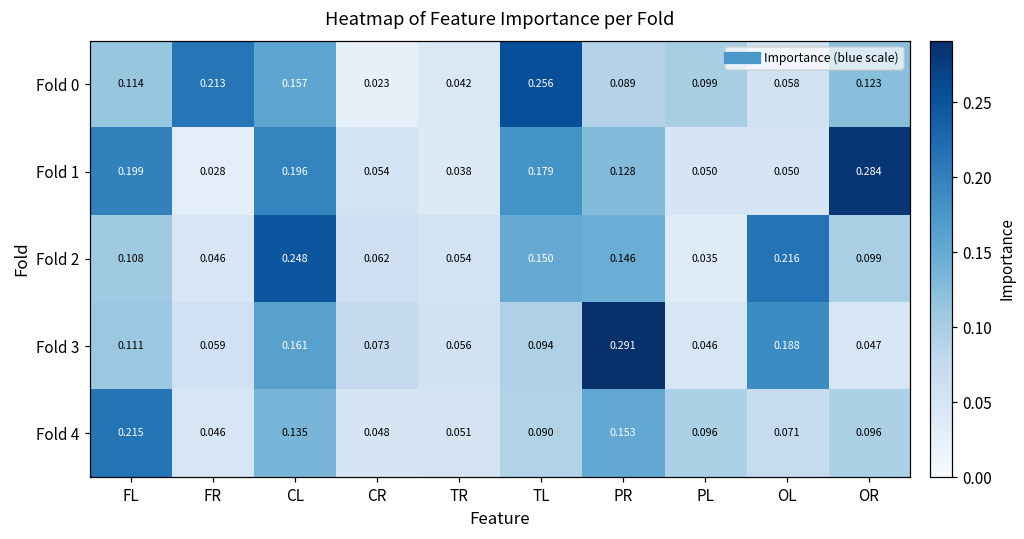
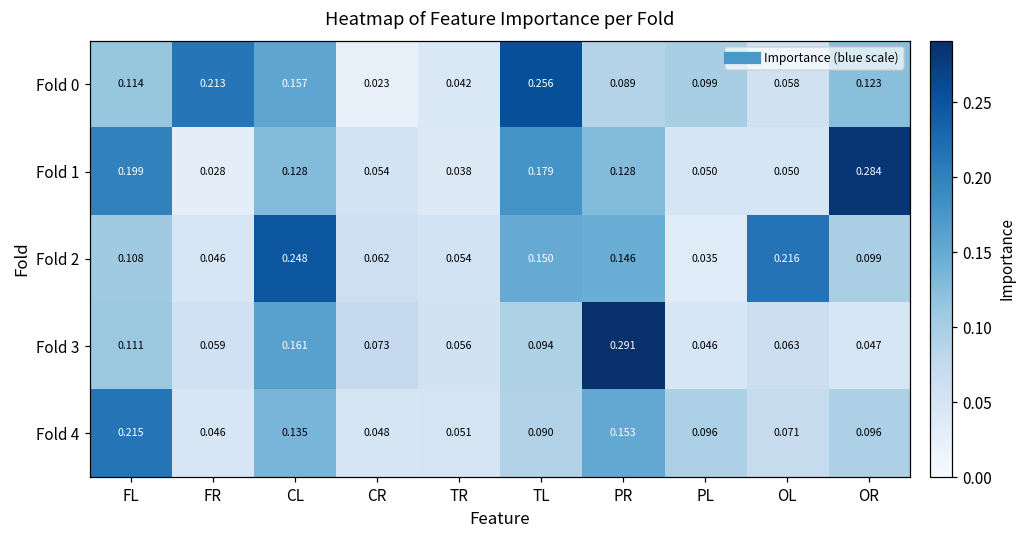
  {
    "Fold 0": {
      "FL": 0.114,
      "FR": 0.213,
      "CL": 0.157,
      "CR": 0.023,
      "TR": 0.042,
      "TL": 0.256,
      "PR": 0.089,
      "PL": 0.099,
      "OL": 0.058,
      "OR": 0.123
    },
    "Fold 1": {
      "FL": 0.199,
      "FR": 0.028,
-     "CL": 0.196,
+     "CL": 0.128,
      "CR": 0.054,
      "TR": 0.038,
      "TL": 0.179,
      "PR": 0.128,
      "PL": 0.050,
      "OL": 0.050,
      "OR": 0.284
    },
    "Fold 2": {
      "FL": 0.108,
      "FR": 0.046,
      "CL": 0.248,
      "CR": 0.062,
      "TR": 0.054,
      "TL": 0.150,
      "PR": 0.146,
      "PL": 0.035,
      "OL": 0.216,
      "OR": 0.099
    },
    "Fold 3": {
      "FL": 0.111,
      "FR": 0.059,
      "CL": 0.161,
      "CR": 0.073,
      "TR": 0.056,
      "TL": 0.094,
      "PR": 0.291,
      "PL": 0.046,
-     "OL": 0.188,
+     "OL": 0.063,
      "OR": 0.047
    },
    "Fold 4": {
      "FL": 0.215,
      "FR": 0.046,
      "CL": 0.135,
      "CR": 0.048,
      "TR": 0.051,
      "TL": 0.090,
      "PR": 0.153,
      "PL": 0.096,
      "OL": 0.071,
      "OR": 0.096
    }
  }
